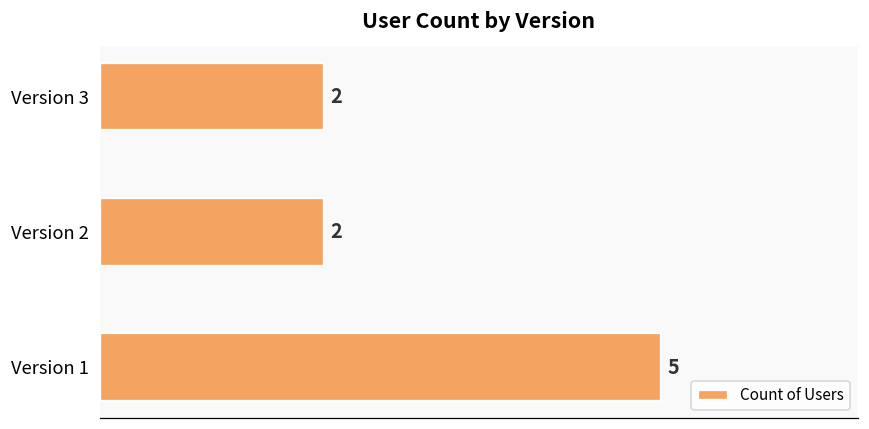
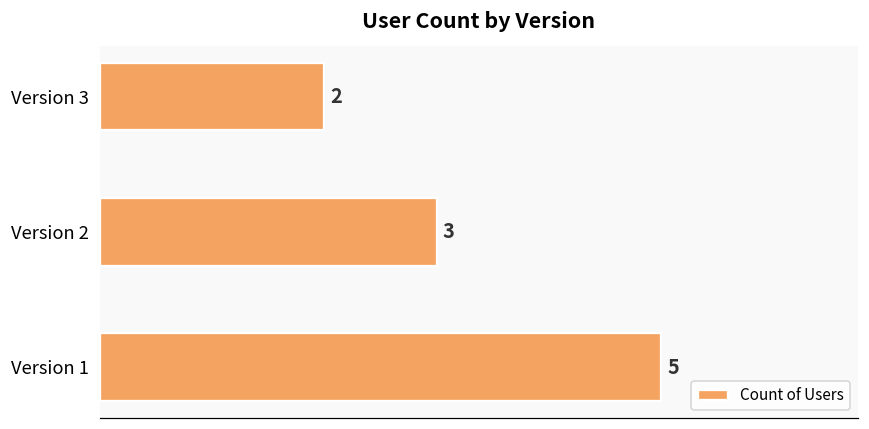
  {
    "Version 3": 2,
-   "Version 2": 2,
+   "Version 2": 3,
    "Version 1": 5
  }
